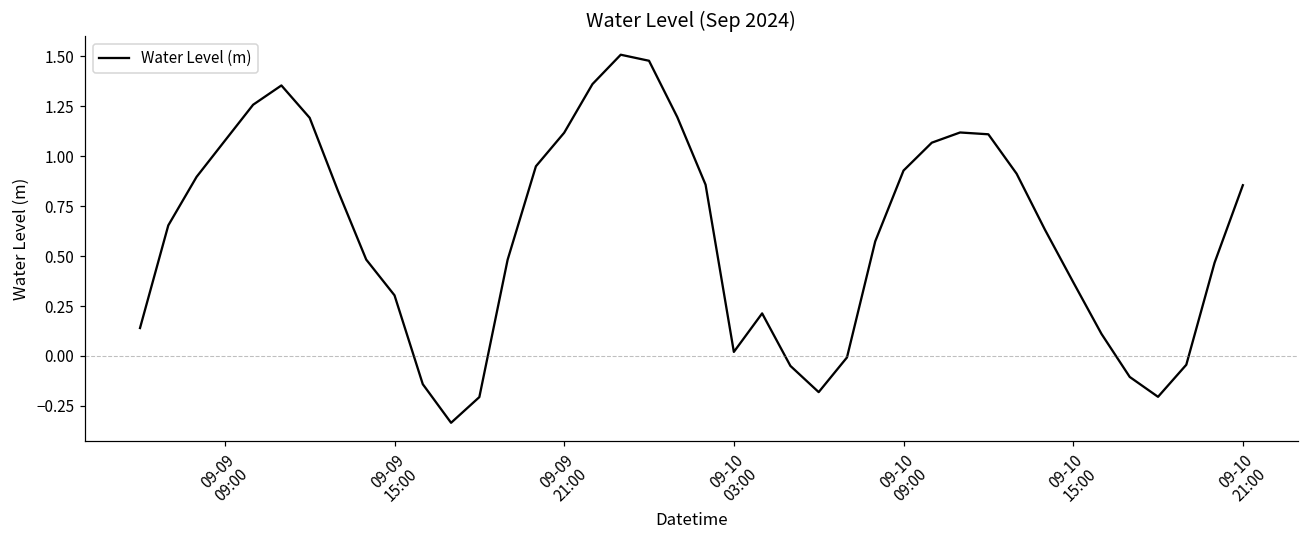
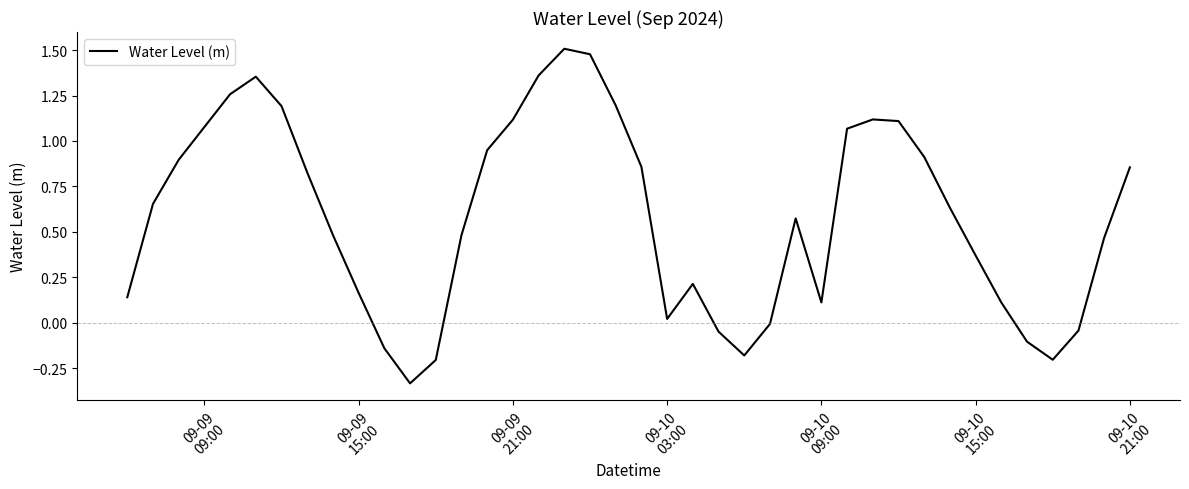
  {
    "09-09 09:00": 1.08,
-   "09-09 15:00": 0.30,
+   "09-09 15:00": 0.16,
    "09-09 21:00": 1.12,
    "09-10 03:00": 0.02,
-   "09-10 09:00": 0.93,
+   "09-10 09:00": 0.11,
    "09-10 15:00": 0.37,
    "09-10 21:00": 0.85
  }
